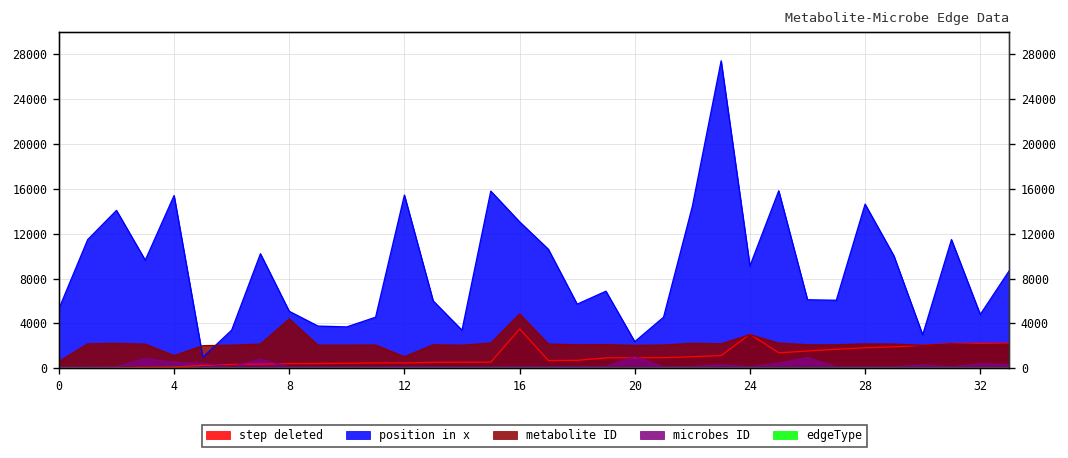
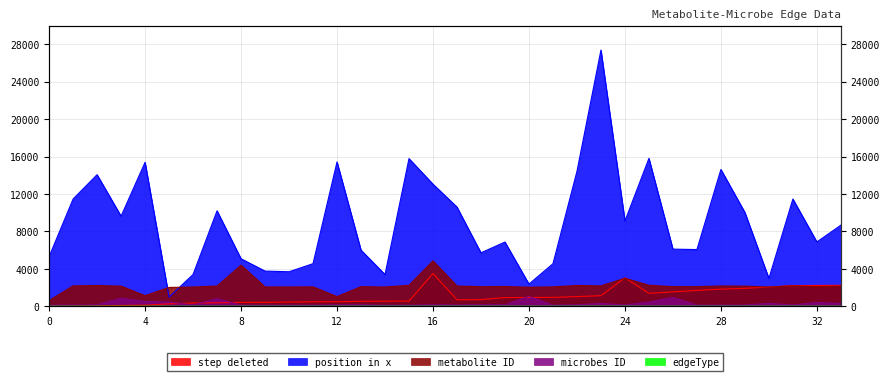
  {
    "step deleted": {
      "8": 0,
      "12": 0,
      "16": 4000,
      "28": 2000
    },
    "position in x": {
      "0": 5000,
      "4": 15000,
      "8": 5000,
      "12": 15000,
      "16": 13000,
      "20": 2000,
      "24": 9000,
      "28": 15000,
-     "32": 5000
+     "32": 7000
    },
    "metabolite ID": {
      "0": 1000,
      "4": 1000,
      "8": 4000,
      "12": 1000,
      "16": 5000,
      "20": 2000,
      "28": 2000
    },
    "microbes ID": {
      "4": 1000,
      "32": 0
    },
    "edgeType": {
      "20": 0,
      "32": 0
    }
  }
